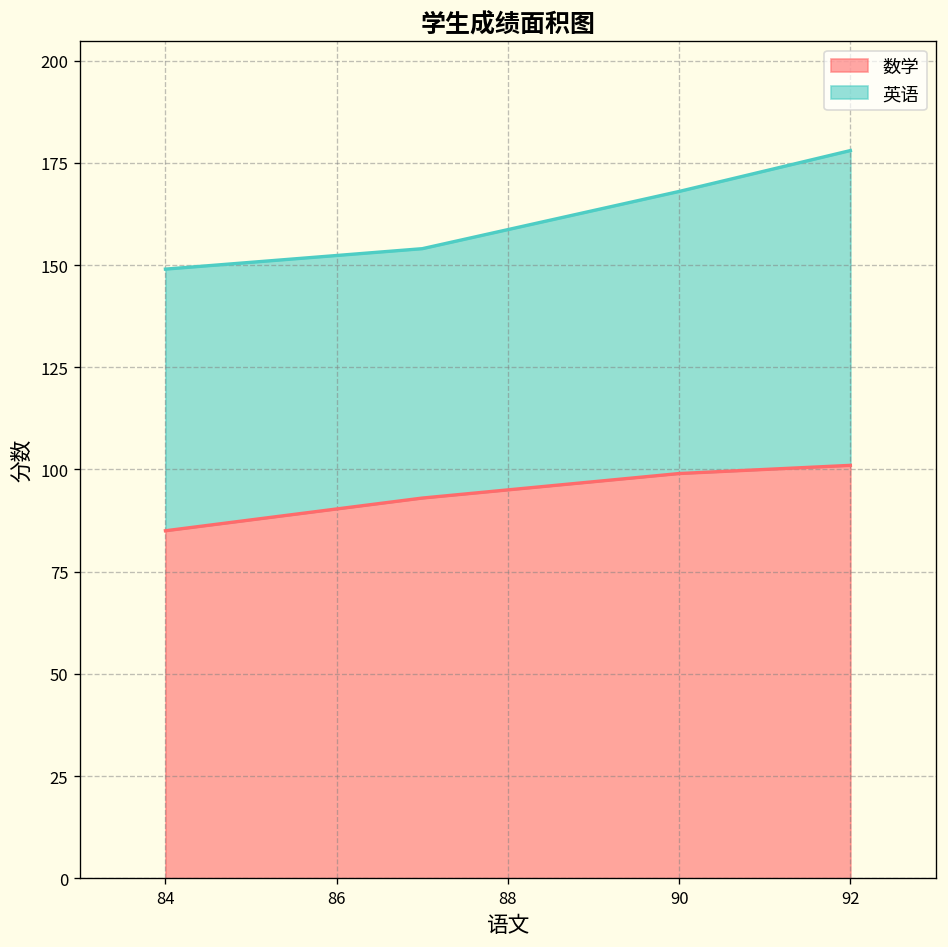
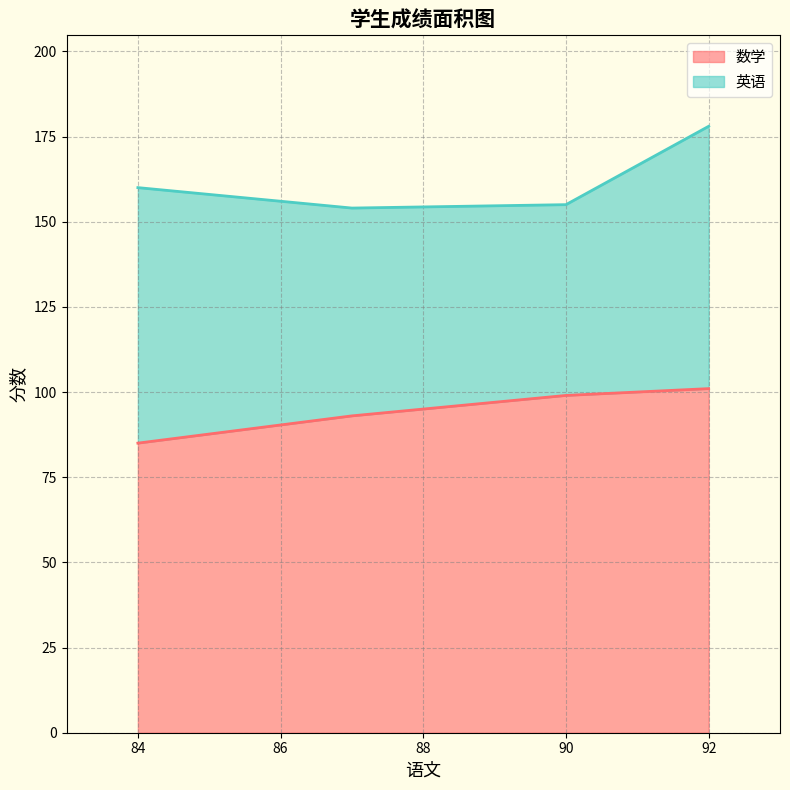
  {
    "数学": {
      "84": 85,
      "90": 99,
      "92": 101
    },
    "英语": {
-     "84": 64,
-     "90": 69,
+     "84": 75,
+     "90": 56,
      "92": 77
    }
  }
